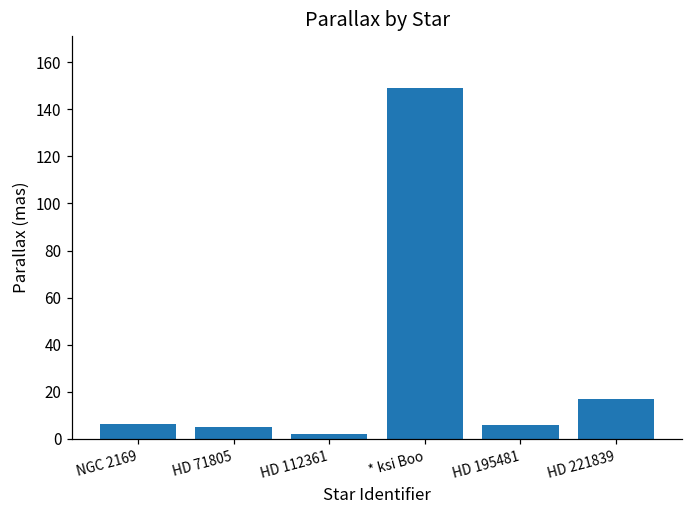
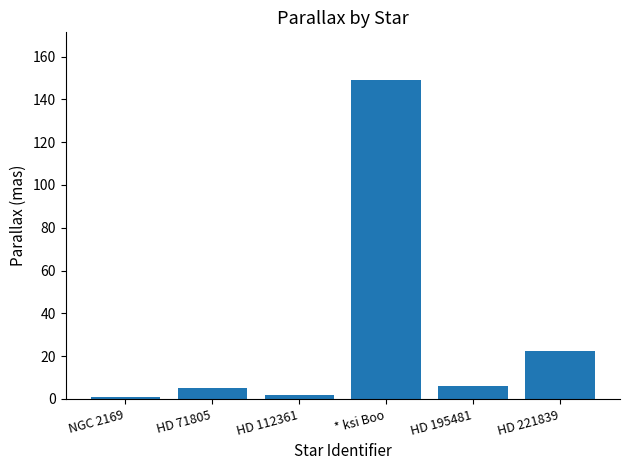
  {
-   "NGC 2169": 6,
+   "NGC 2169": 1,
    "HD 71805": 5,
    "HD 112361": 2,
    "* ksi Boo": 149,
    "HD 195481": 6,
-   "HD 221839": 17
+   "HD 221839": 22
  }
